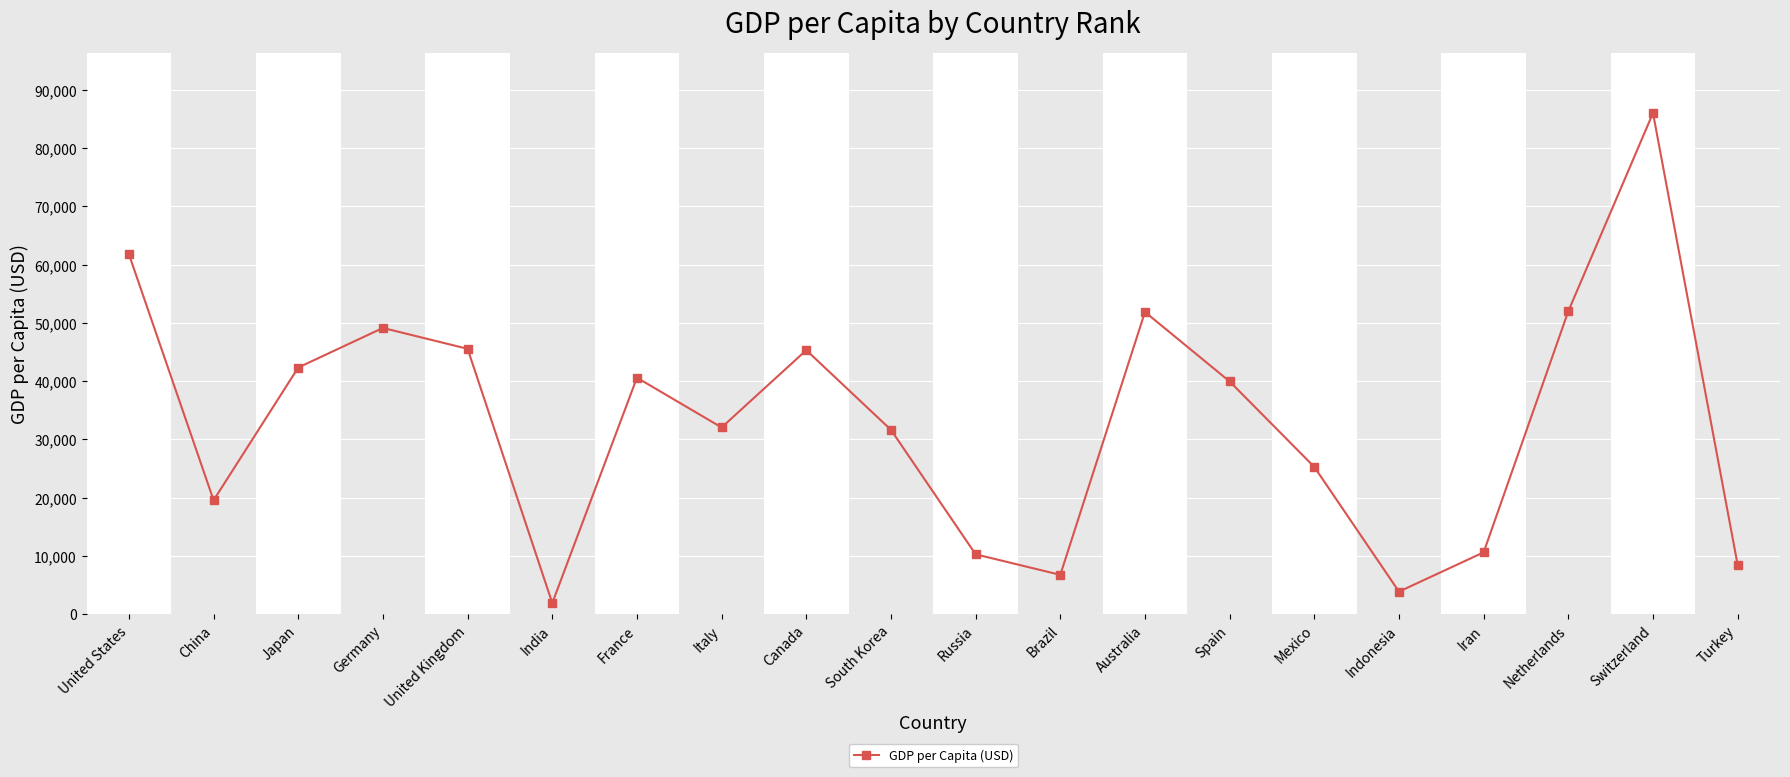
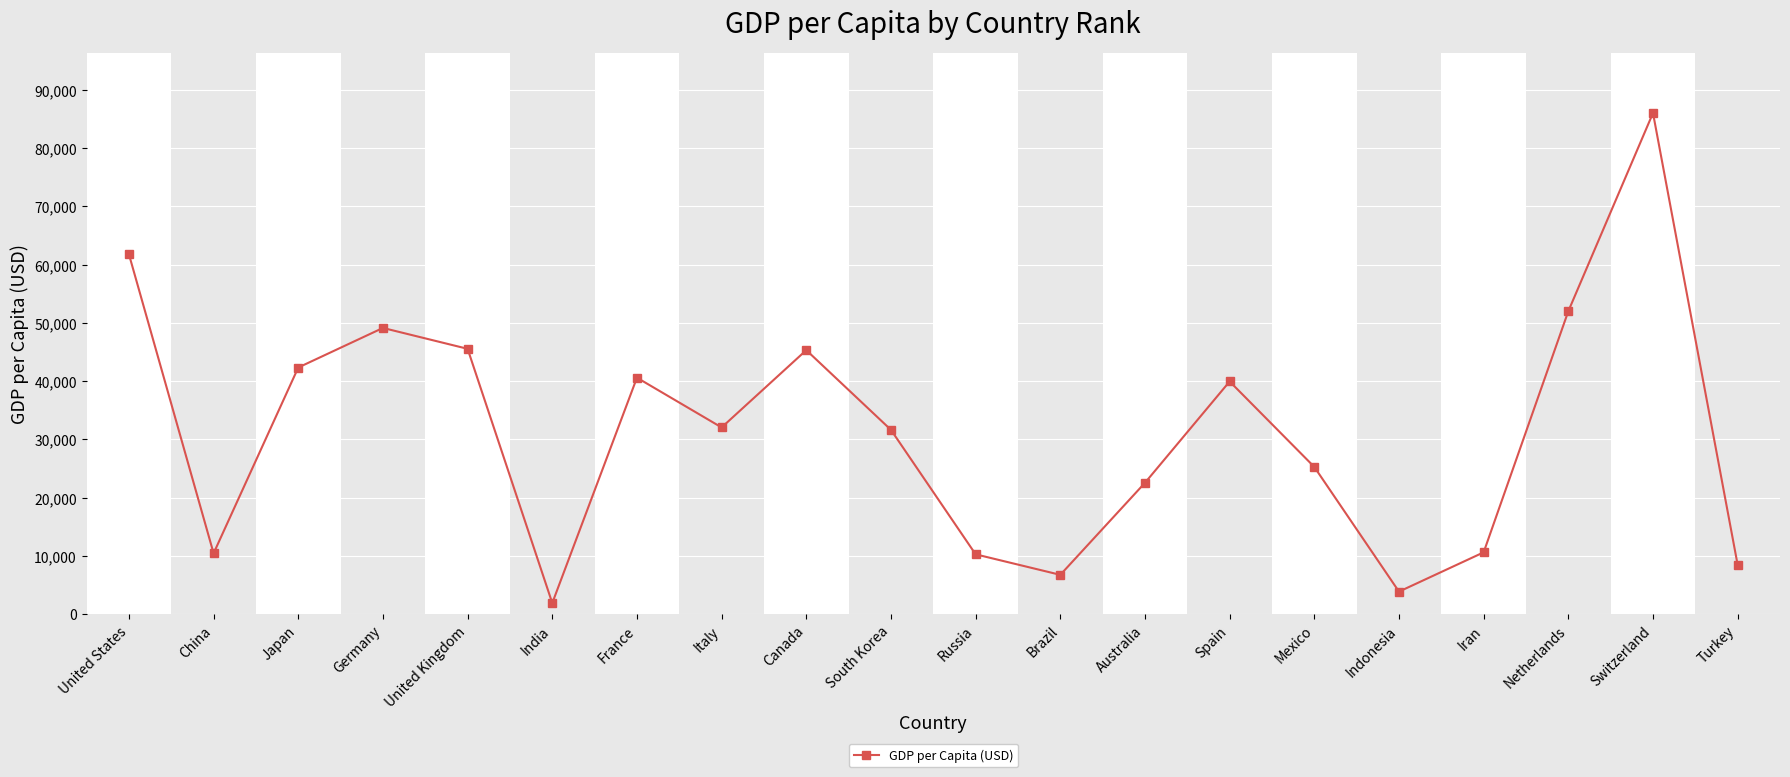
  {
    "United States": "62,000",
-   "China": "20,000",
+   "China": "10,000",
    "Japan": "42,000",
    "Germany": "49,000",
    "United Kingdom": "46,000",
    "India": "2,000",
    "France": "41,000",
    "Italy": "32,000",
    "Canada": "45,000",
    "South Korea": "32,000",
    "Russia": "10,000",
    "Brazil": "7,000",
-   "Australia": "52,000",
+   "Australia": "23,000",
    "Spain": "40,000",
    "Mexico": "25,000",
    "Indonesia": "4,000",
    "Iran": "11,000",
    "Netherlands": "52,000",
    "Switzerland": "86,000",
    "Turkey": "8,000"
  }
